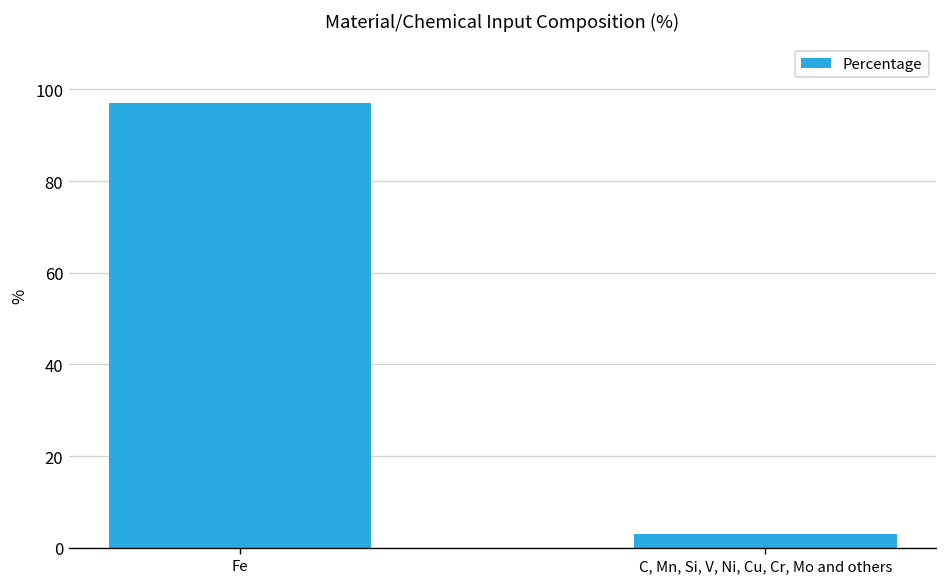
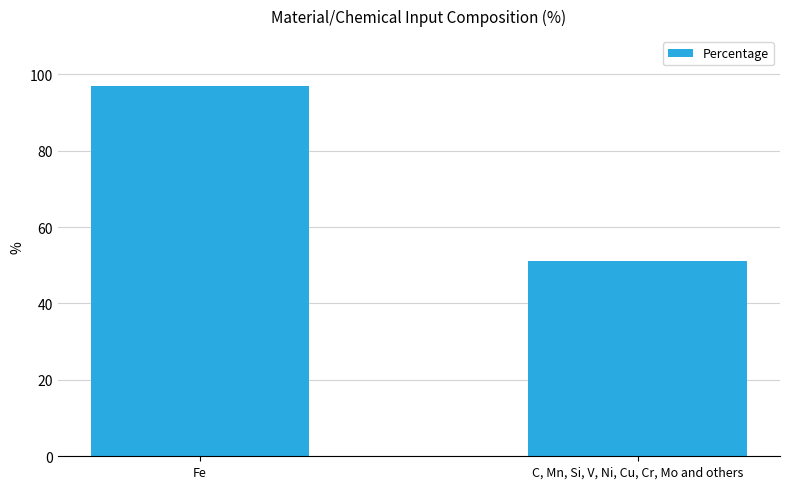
  {
    "Fe": 97,
-   "C, Mn, Si, V, Ni, Cu, Cr, Mo and others": 3
+   "C, Mn, Si, V, Ni, Cu, Cr, Mo and others": 51
  }
